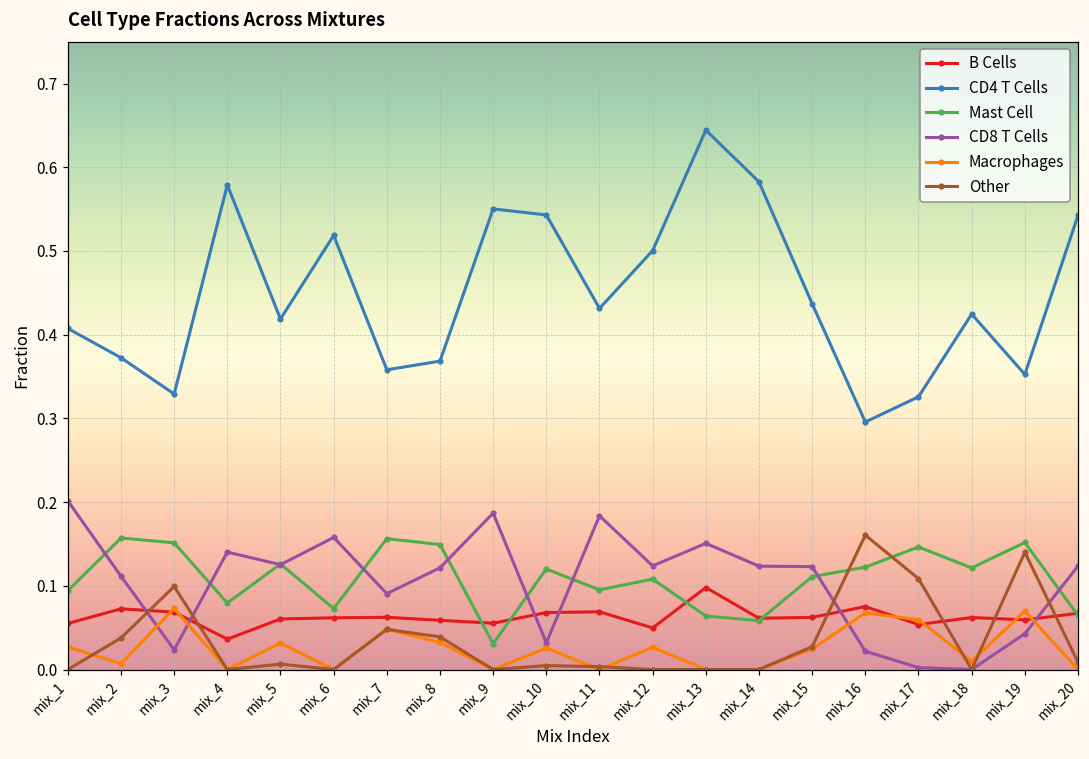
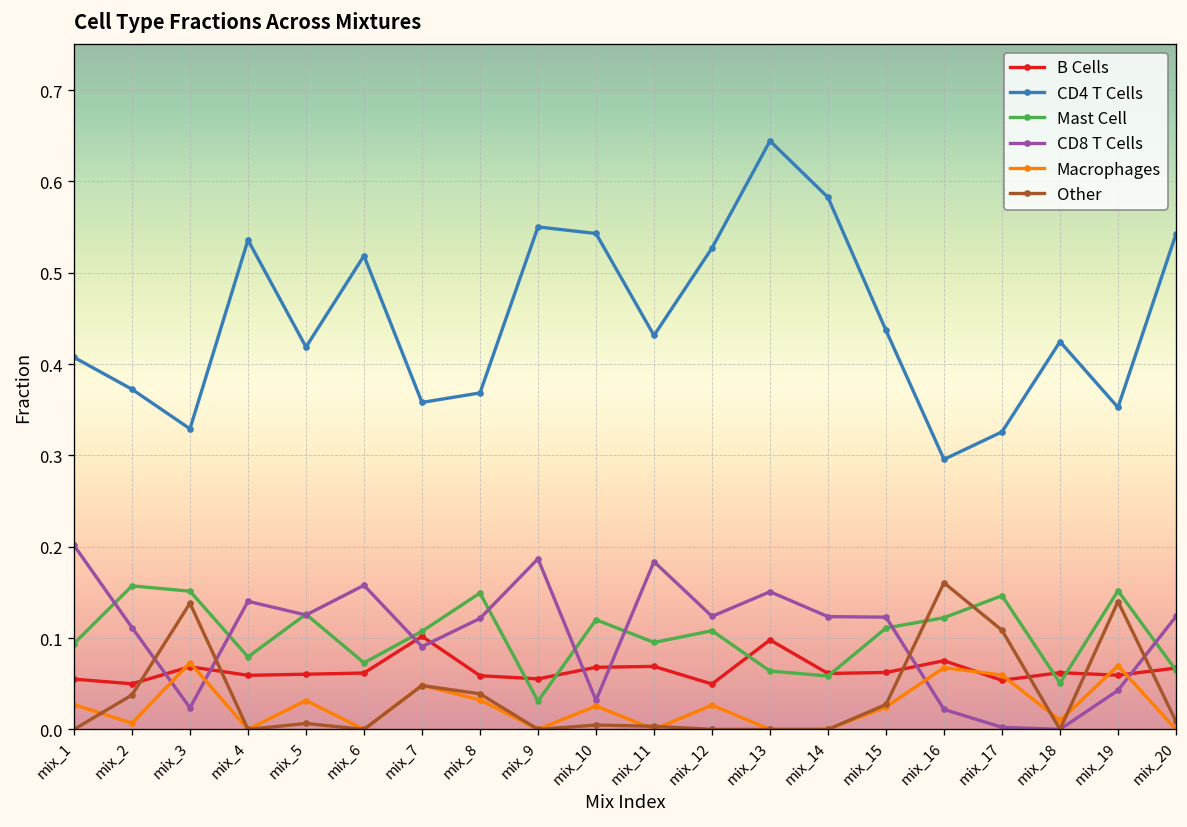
  {
    "B Cells": {
      "mix_1": 0.06,
-     "mix_2": 0.07,
+     "mix_2": 0.05,
      "mix_3": 0.07,
-     "mix_4": 0.04,
+     "mix_4": 0.06,
      "mix_5": 0.06,
      "mix_6": 0.06,
-     "mix_7": 0.06,
+     "mix_7": 0.10,
      "mix_8": 0.06,
      "mix_9": 0.06,
      "mix_10": 0.07,
      "mix_11": 0.07,
      "mix_12": 0.05,
      "mix_13": 0.10,
      "mix_15": 0.06,
      "mix_16": 0.08,
      "mix_17": 0.05,
      "mix_18": 0.06,
      "mix_19": 0.06
    },
    "CD4 T Cells": {
      "mix_1": 0.41,
      "mix_2": 0.37,
      "mix_3": 0.33,
-     "mix_4": 0.58,
+     "mix_4": 0.54,
      "mix_5": 0.42,
      "mix_6": 0.52,
      "mix_7": 0.36,
      "mix_8": 0.37,
      "mix_9": 0.55,
      "mix_10": 0.54,
      "mix_11": 0.43,
-     "mix_12": 0.50,
+     "mix_12": 0.53,
      "mix_13": 0.64,
      "mix_14": 0.58,
      "mix_15": 0.44,
      "mix_16": 0.30,
      "mix_17": 0.33,
      "mix_18": 0.42,
      "mix_19": 0.35,
      "mix_20": 0.54
    },
    "Mast Cell": {
      "mix_1": 0.09,
      "mix_2": 0.16,
      "mix_3": 0.15,
      "mix_4": 0.08,
      "mix_6": 0.07,
-     "mix_7": 0.16,
+     "mix_7": 0.11,
      "mix_8": 0.15,
      "mix_9": 0.03,
      "mix_10": 0.12,
      "mix_11": 0.10,
      "mix_12": 0.11,
      "mix_13": 0.06,
      "mix_15": 0.11,
      "mix_16": 0.12,
      "mix_17": 0.15,
-     "mix_18": 0.12,
+     "mix_18": 0.05,
      "mix_19": 0.15
    },
    "CD8 T Cells": {
      "mix_1": 0.20,
      "mix_2": 0.11,
      "mix_3": 0.02,
      "mix_4": 0.14,
      "mix_6": 0.16,
      "mix_7": 0.09,
      "mix_8": 0.12,
      "mix_9": 0.19,
      "mix_10": 0.03,
      "mix_11": 0.18,
      "mix_12": 0.12,
      "mix_13": 0.15,
      "mix_14": 0.12,
      "mix_15": 0.12,
      "mix_16": 0.02,
      "mix_17": 0.00,
      "mix_19": 0.04,
      "mix_20": 0.12
    },
    "Macrophages": {
      "mix_1": 0.03,
      "mix_2": 0.01,
      "mix_3": 0.07,
      "mix_5": 0.03,
      "mix_8": 0.03,
      "mix_10": 0.03,
      "mix_11": 0.00,
      "mix_12": 0.03,
      "mix_16": 0.07,
      "mix_17": 0.06,
      "mix_18": 0.01,
      "mix_19": 0.07,
      "mix_20": 0.00
    },
    "Other": {
      "mix_1": 0.00,
      "mix_2": 0.04,
-     "mix_3": 0.10,
+     "mix_3": 0.14,
      "mix_5": 0.01,
      "mix_8": 0.04,
      "mix_10": 0.00,
      "mix_11": 0.00,
      "mix_12": 0.00,
      "mix_16": 0.16,
      "mix_17": 0.11,
      "mix_19": 0.14,
      "mix_20": 0.01
    }
  }
